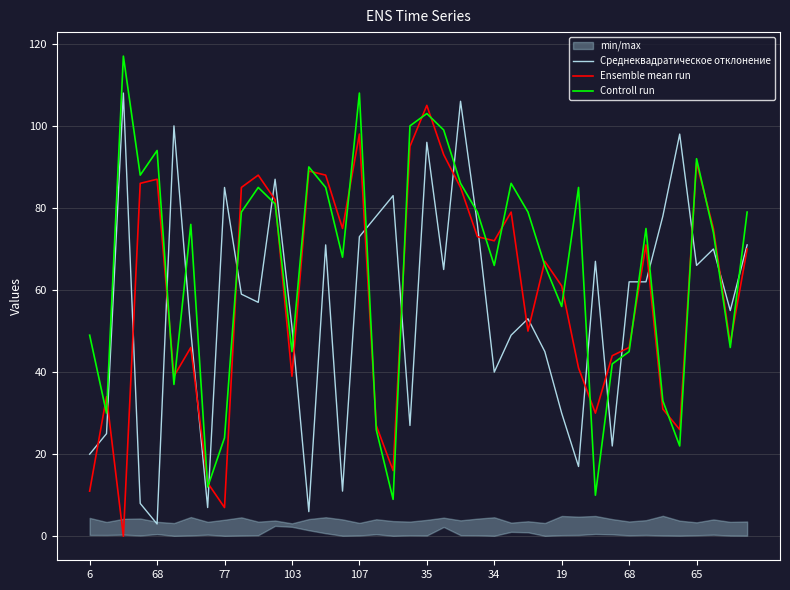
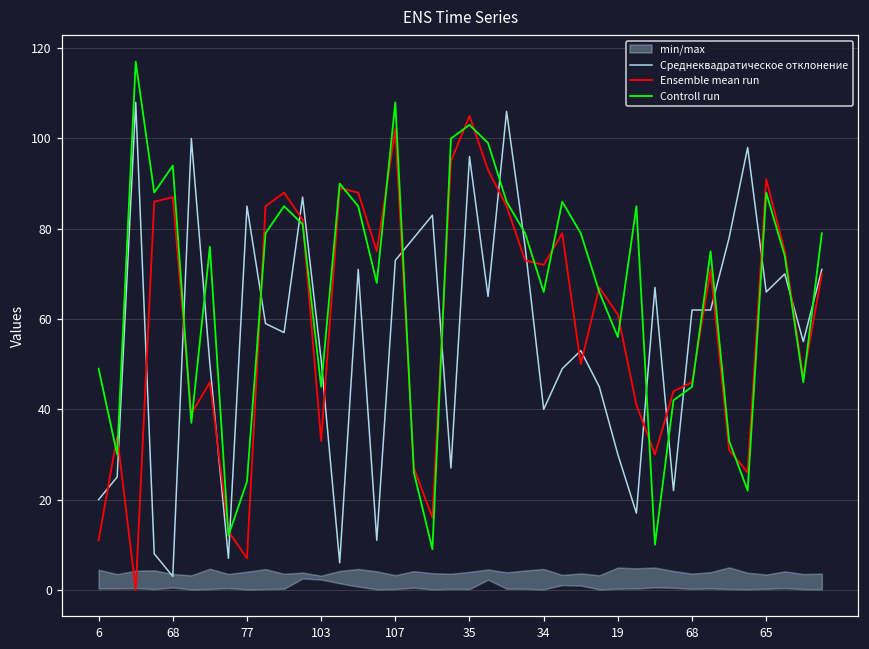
  {
    "Ensemble mean run": {
      "77": 7,
-     "103": 39,
-     "107": 98,
+     "103": 33,
+     "107": 102,
      "65": 91
    },
    "Controll run": {
      "77": 24,
      "103": 45,
      "107": 108,
-     "65": 92
+     "65": 88
    }
  }
